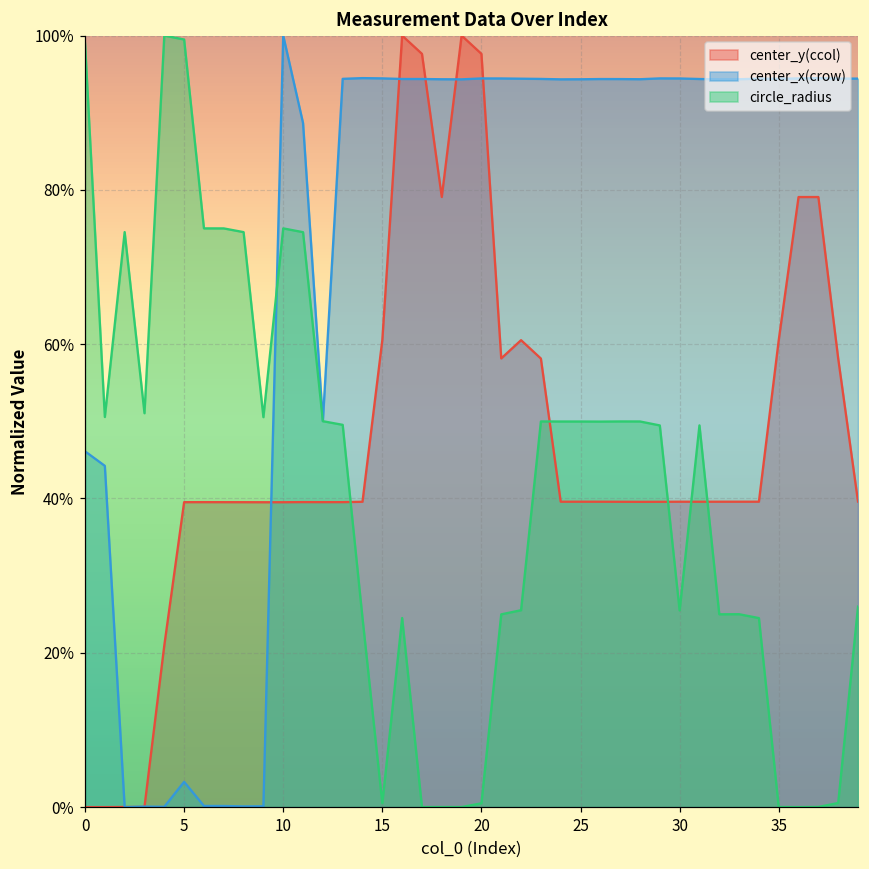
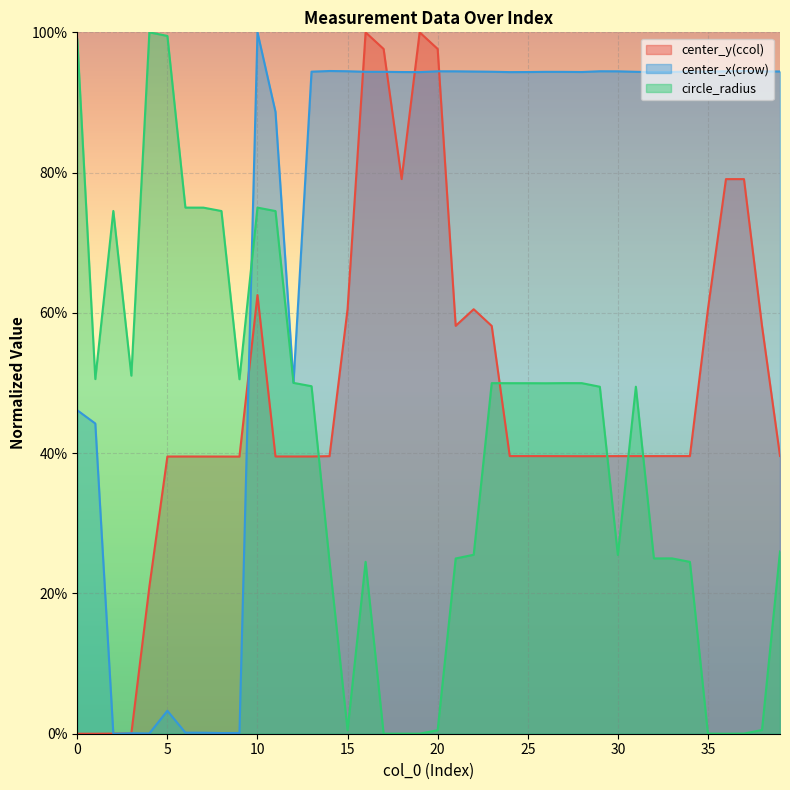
  {
    "center_y(ccol)": {
      "0": "0%",
      "5": "40%",
-     "10": "40%",
+     "10": "63%",
      "15": "61%",
      "20": "98%",
      "25": "40%",
      "30": "40%",
      "35": "61%"
    },
    "center_x(crow)": {
      "0": "46%",
      "5": "3%",
      "10": "100%",
      "15": "94%",
      "20": "94%",
      "25": "94%",
      "30": "94%"
    },
    "circle_radius": {
      "0": "99%",
      "5": "99%",
      "10": "75%",
      "15": "1%",
      "20": "0%",
      "25": "50%",
      "30": "25%",
      "35": "0%"
    }
  }
